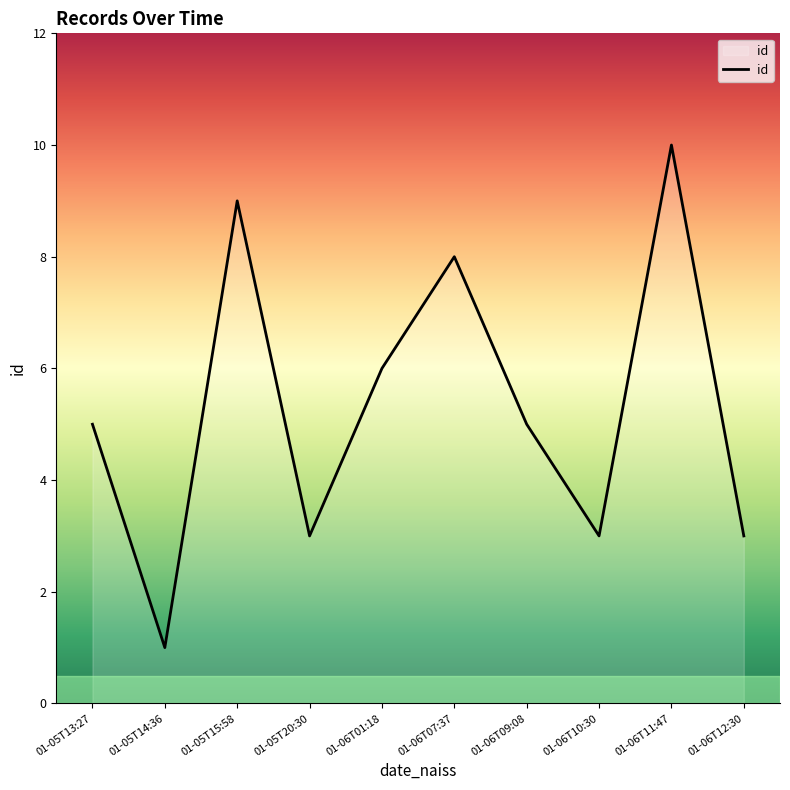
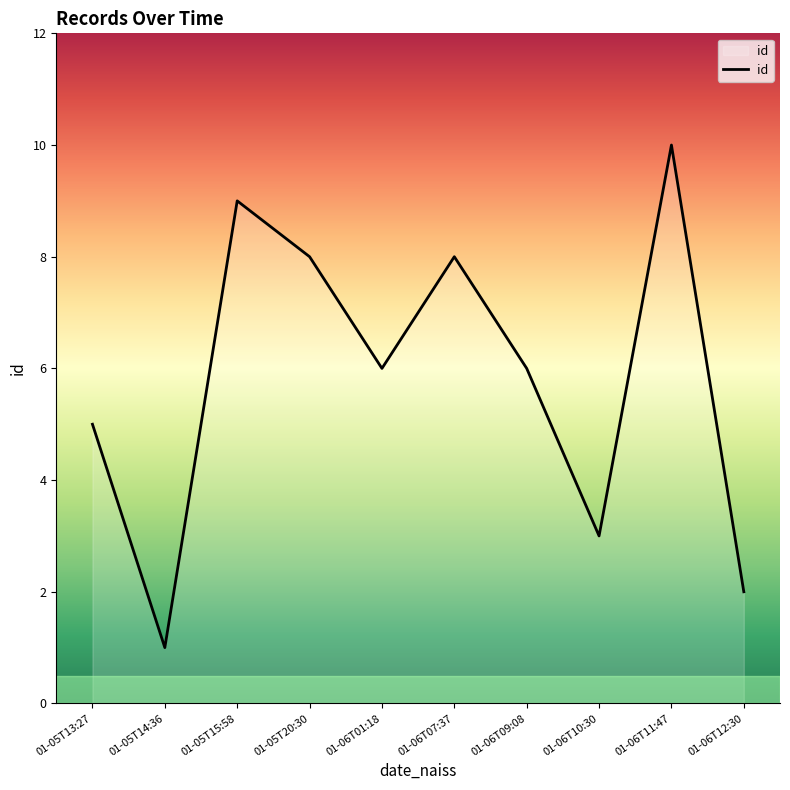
  {
    "01-05T13:27": 5,
    "01-05T14:36": 1,
    "01-05T15:58": 9,
-   "01-05T20:30": 3,
+   "01-05T20:30": 8,
    "01-06T01:18": 6,
    "01-06T07:37": 8,
-   "01-06T09:08": 5,
+   "01-06T09:08": 6,
    "01-06T10:30": 3,
    "01-06T11:47": 10,
-   "01-06T12:30": 3
+   "01-06T12:30": 2
  }
